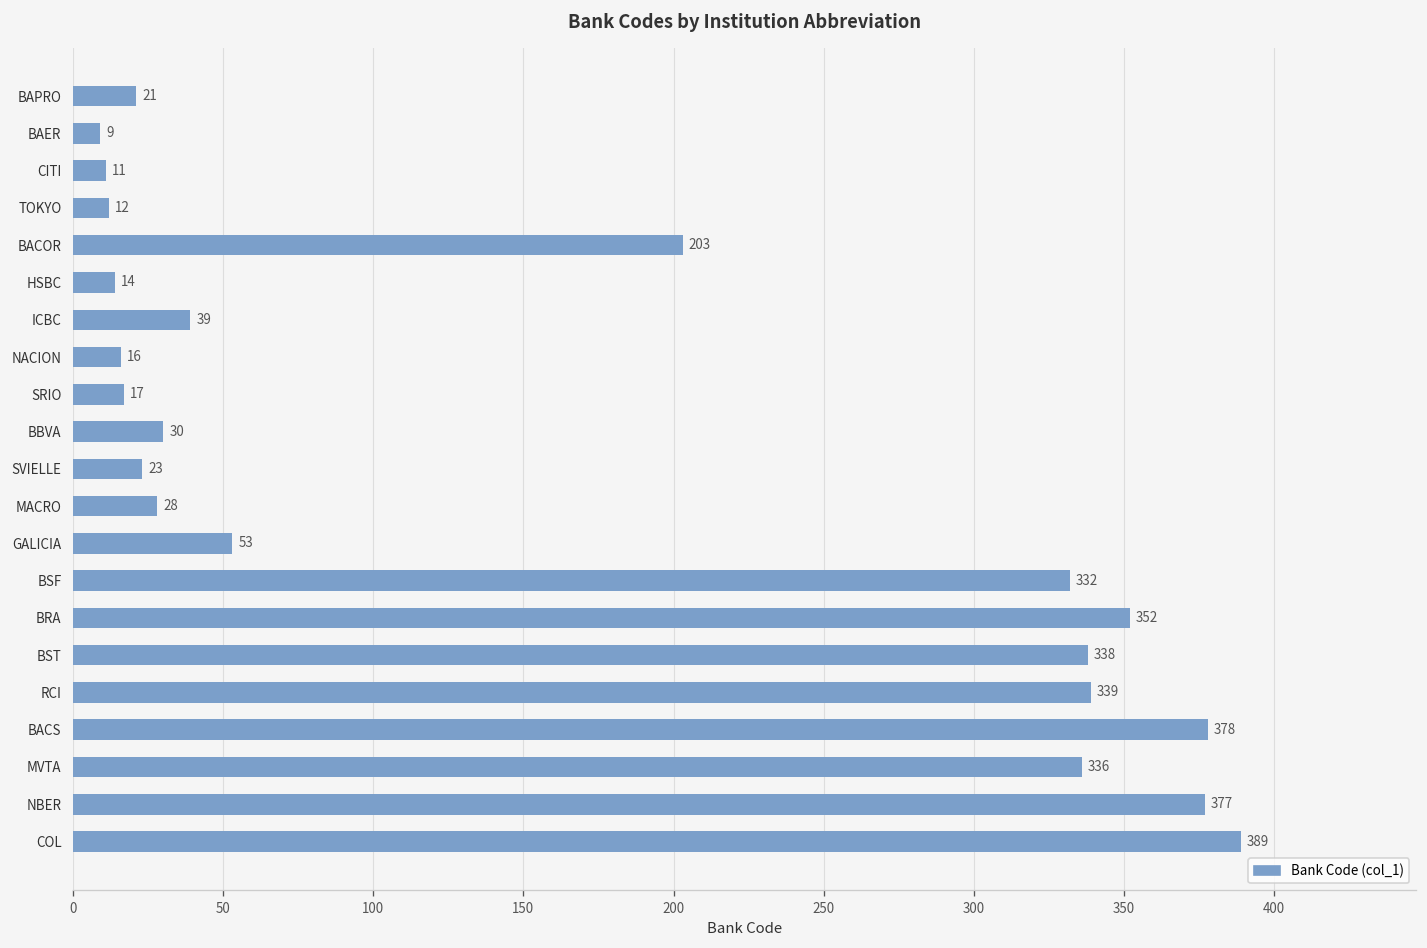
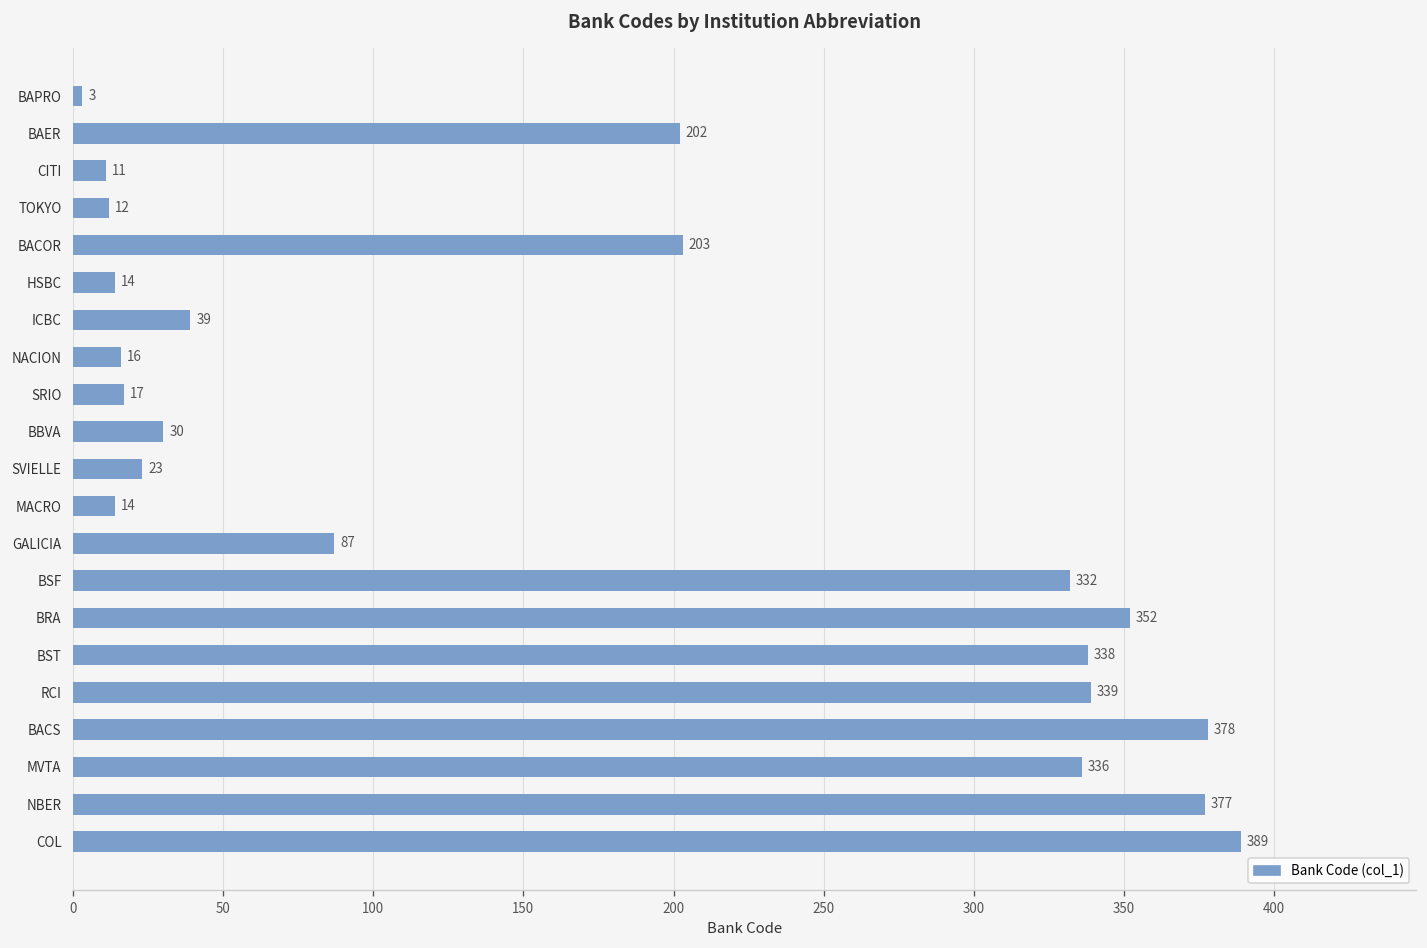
  {
-   "BAPRO": 21,
-   "BAER": 9,
+   "BAPRO": 3,
+   "BAER": 202,
    "CITI": 11,
    "TOKYO": 12,
    "BACOR": 203,
    "HSBC": 14,
    "ICBC": 39,
    "NACION": 16,
    "SRIO": 17,
    "BBVA": 30,
    "SVIELLE": 23,
-   "MACRO": 28,
-   "GALICIA": 53,
+   "MACRO": 14,
+   "GALICIA": 87,
    "BSF": 332,
    "BRA": 352,
    "BST": 338,
    "RCI": 339,
    "BACS": 378,
    "MVTA": 336,
    "NBER": 377,
    "COL": 389
  }
